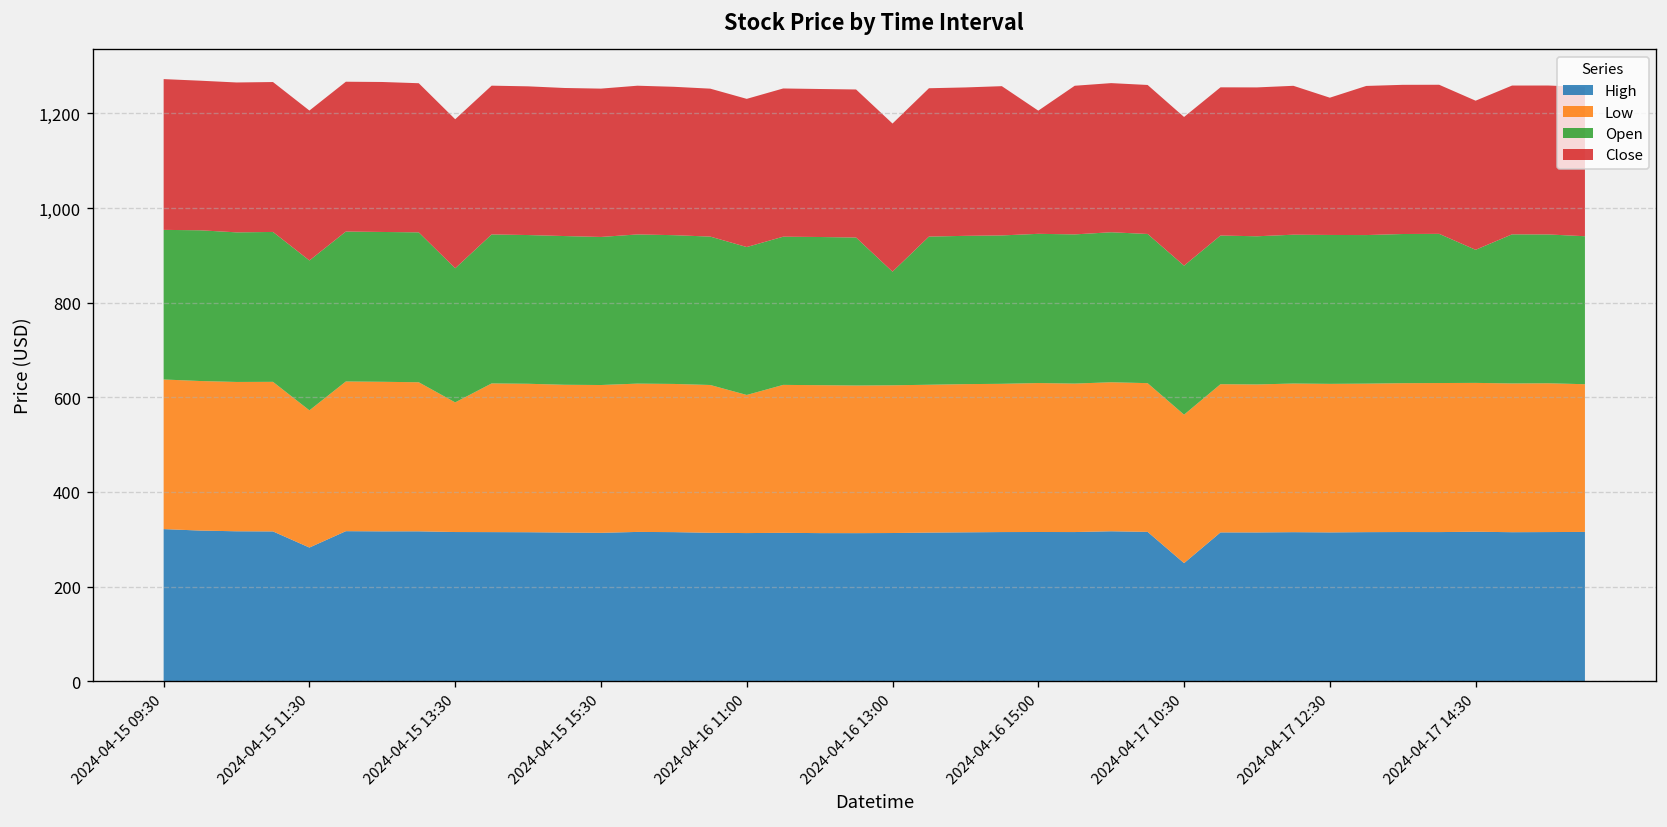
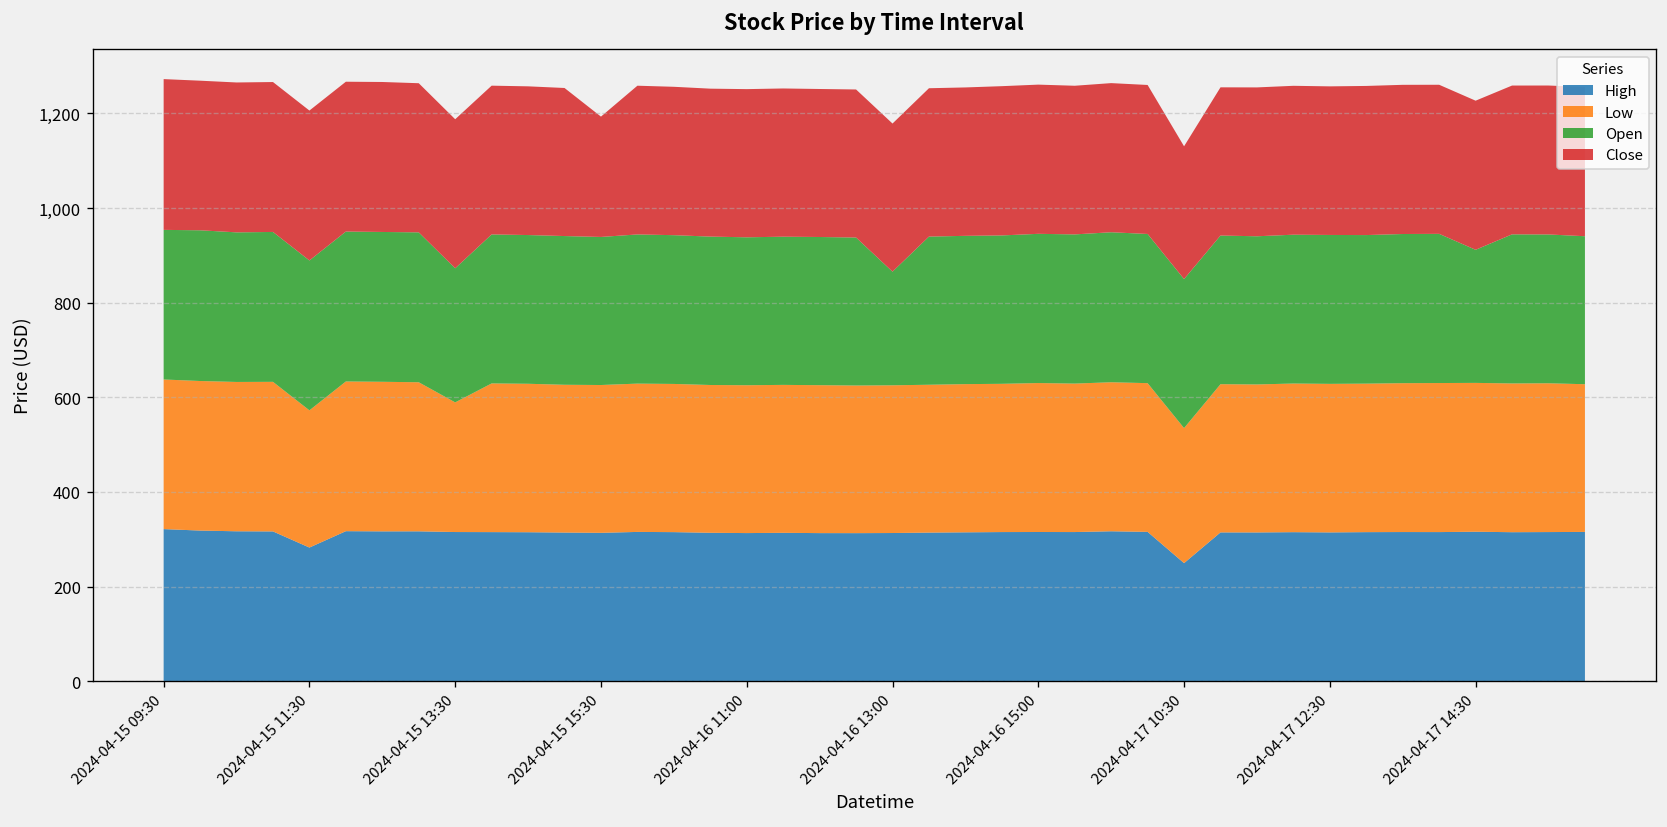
  {
    "High": {
      "2024-04-15 09:30": 320,
      "2024-04-15 11:30": 280,
      "2024-04-15 13:30": 320,
      "2024-04-15 15:30": 310,
      "2024-04-16 11:00": 310,
      "2024-04-16 13:00": 310,
      "2024-04-16 15:00": 320,
      "2024-04-17 10:30": 250,
      "2024-04-17 12:30": 310,
      "2024-04-17 14:30": 320
    },
    "Low": {
      "2024-04-15 09:30": 320,
      "2024-04-15 11:30": 290,
      "2024-04-15 13:30": 270,
      "2024-04-15 15:30": 310,
-     "2024-04-16 11:00": 290,
+     "2024-04-16 11:00": 310,
      "2024-04-16 13:00": 310,
      "2024-04-16 15:00": 310,
-     "2024-04-17 10:30": 310,
+     "2024-04-17 10:30": 290,
      "2024-04-17 12:30": 310,
      "2024-04-17 14:30": 310
    },
    "Open": {
      "2024-04-15 09:30": 320,
      "2024-04-15 11:30": 320,
      "2024-04-15 13:30": 280,
      "2024-04-15 15:30": 310,
      "2024-04-16 11:00": 310,
      "2024-04-16 13:00": 240,
      "2024-04-16 15:00": 320,
      "2024-04-17 10:30": 310,
      "2024-04-17 12:30": 310,
      "2024-04-17 14:30": 280
    },
    "Close": {
      "2024-04-15 09:30": 320,
      "2024-04-15 11:30": 320,
      "2024-04-15 13:30": 310,
-     "2024-04-15 15:30": 310,
+     "2024-04-15 15:30": 250,
      "2024-04-16 11:00": 310,
      "2024-04-16 13:00": 310,
-     "2024-04-16 15:00": 260,
-     "2024-04-17 10:30": 310,
-     "2024-04-17 12:30": 290,
+     "2024-04-16 15:00": 320,
+     "2024-04-17 10:30": 280,
+     "2024-04-17 12:30": 310,
      "2024-04-17 14:30": 310
    }
  }
